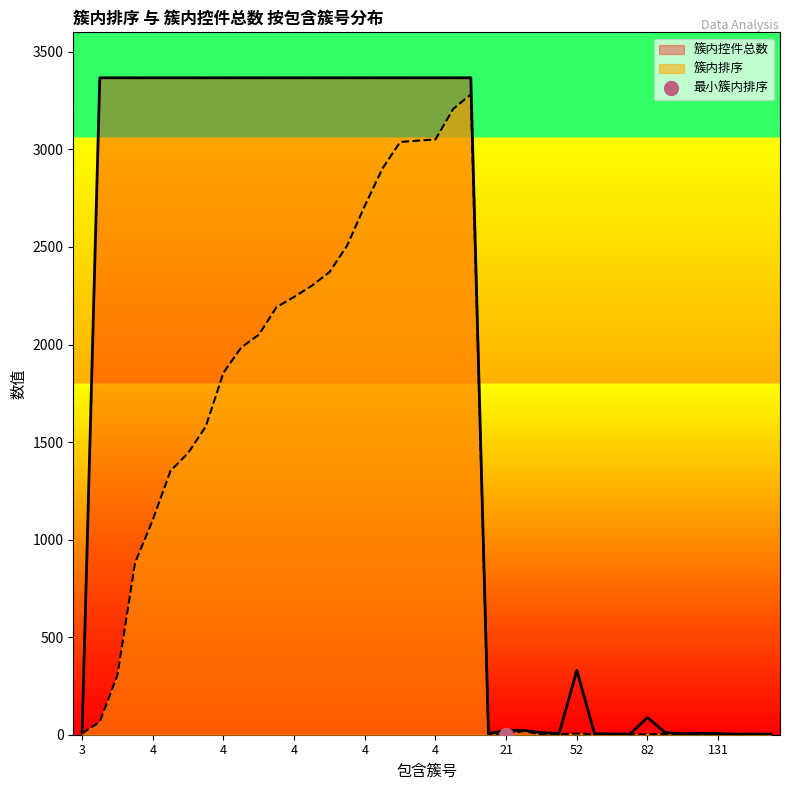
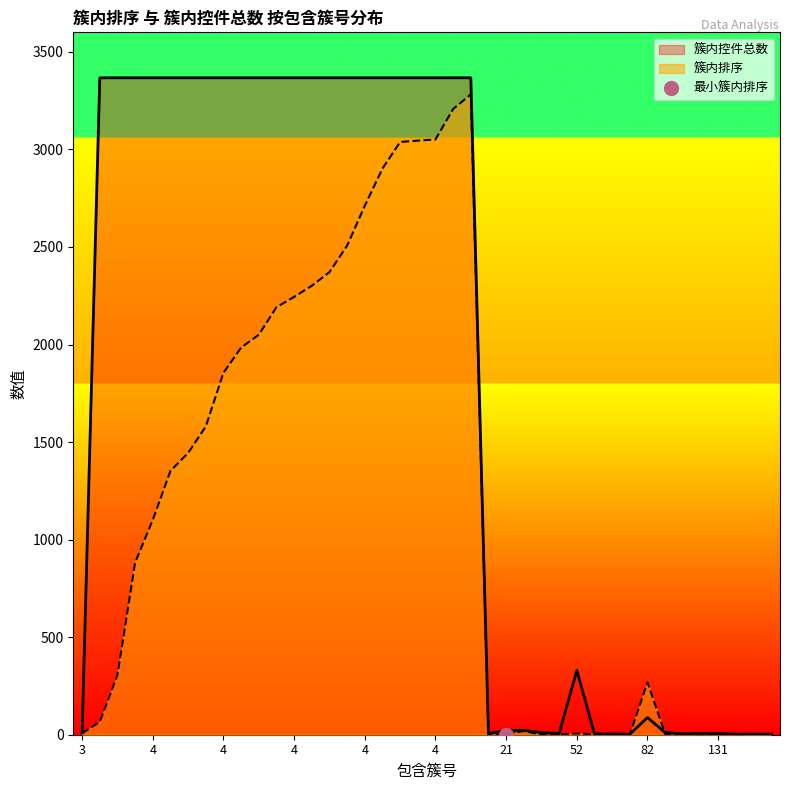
  {
    "簇内控件总数": {
      "52": 330,
      "82": 90
    },
    "簇内排序": {
      "52": 10,
-     "82": 0
+     "82": 270
    }
  }
